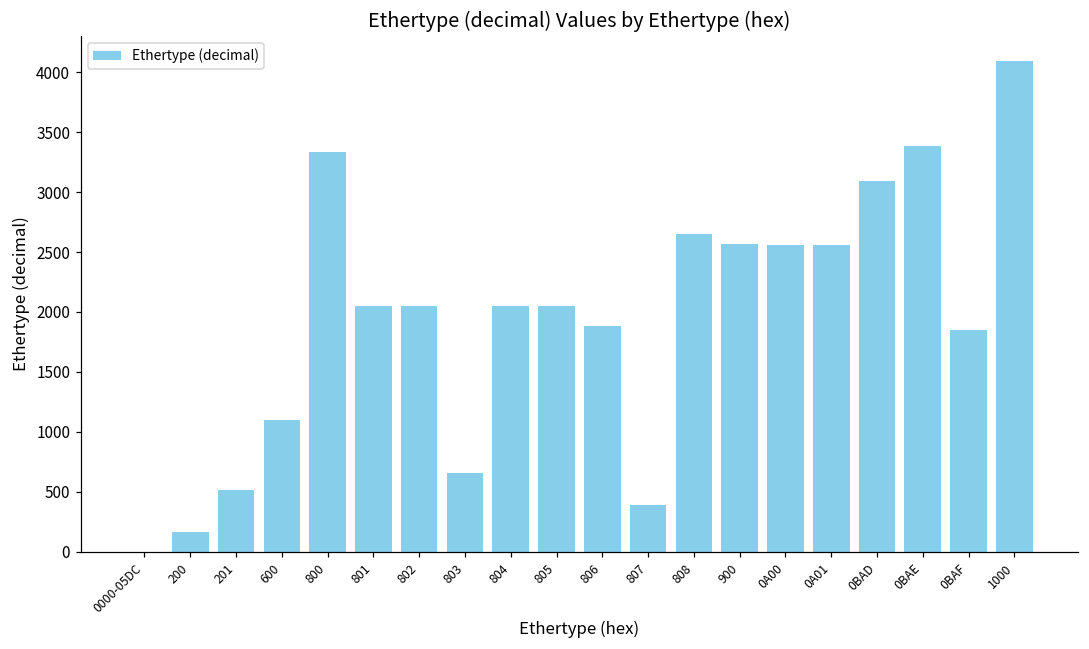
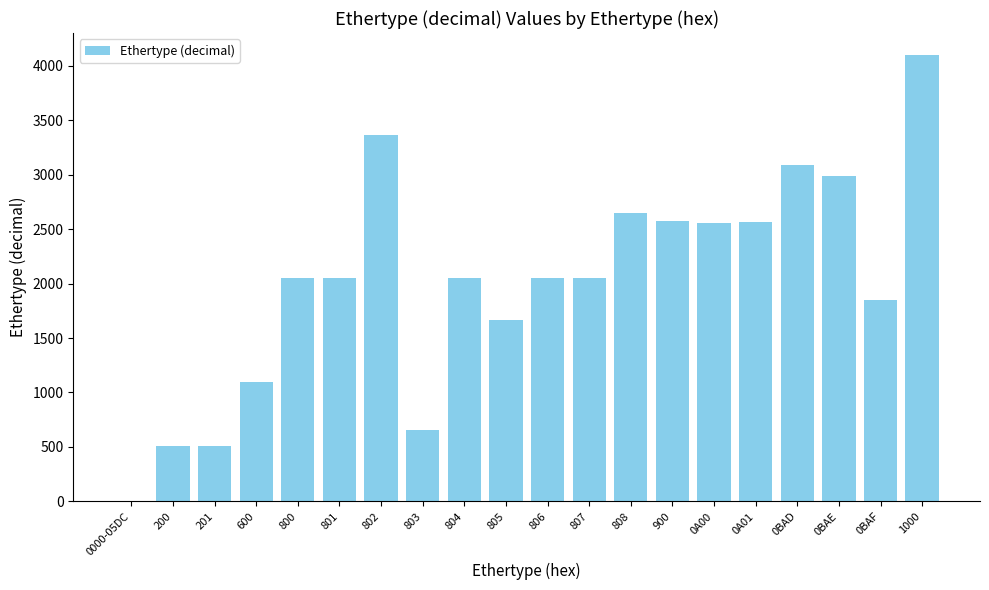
  {
    "0000-05DC": 0,
-   "200": 160,
+   "200": 510,
    "201": 510,
    "600": 1100,
-   "800": 3330,
+   "800": 2050,
    "801": 2050,
-   "802": 2050,
+   "802": 3370,
    "803": 660,
    "804": 2050,
-   "805": 2050,
-   "806": 1880,
-   "807": 390,
+   "805": 1660,
+   "806": 2050,
+   "807": 2060,
    "808": 2650,
    "900": 2570,
    "0A00": 2560,
    "0A01": 2560,
    "0BAD": 3090,
-   "0BAE": 3380,
+   "0BAE": 2990,
    "0BAF": 1850,
    "1000": 4100
  }
